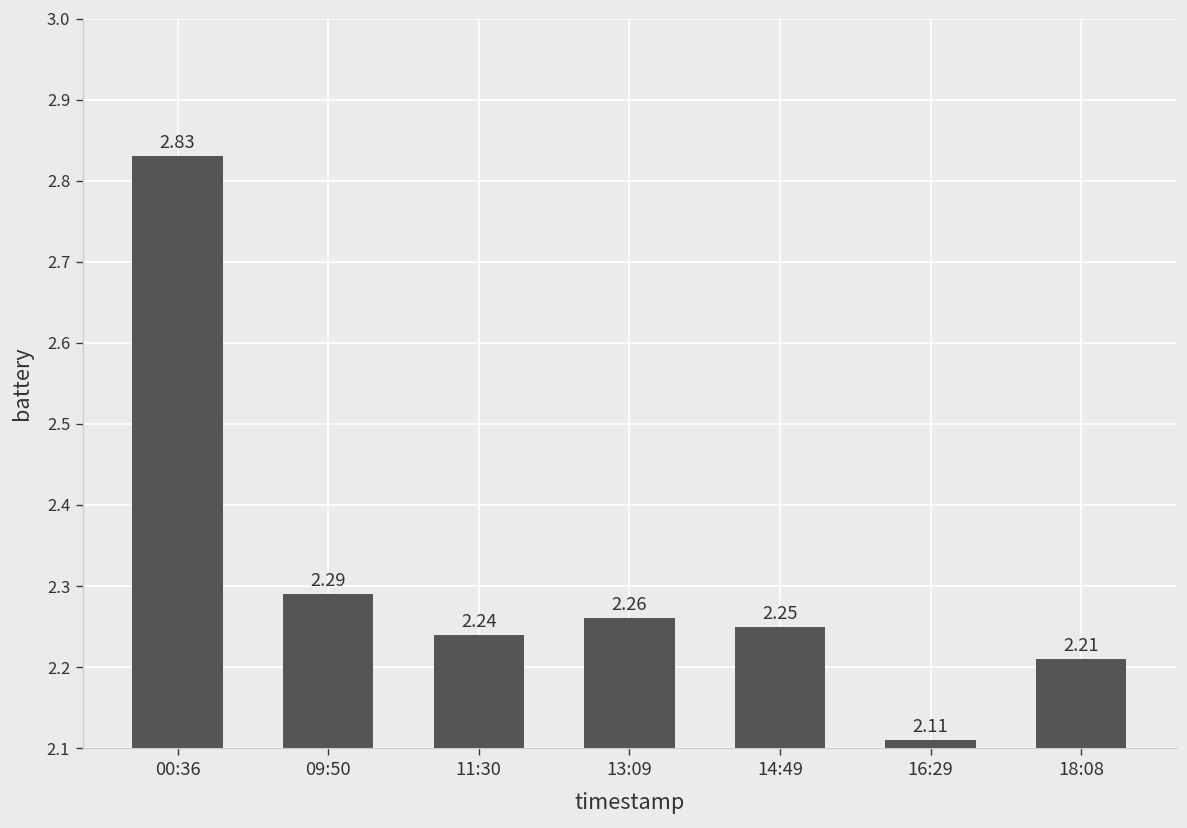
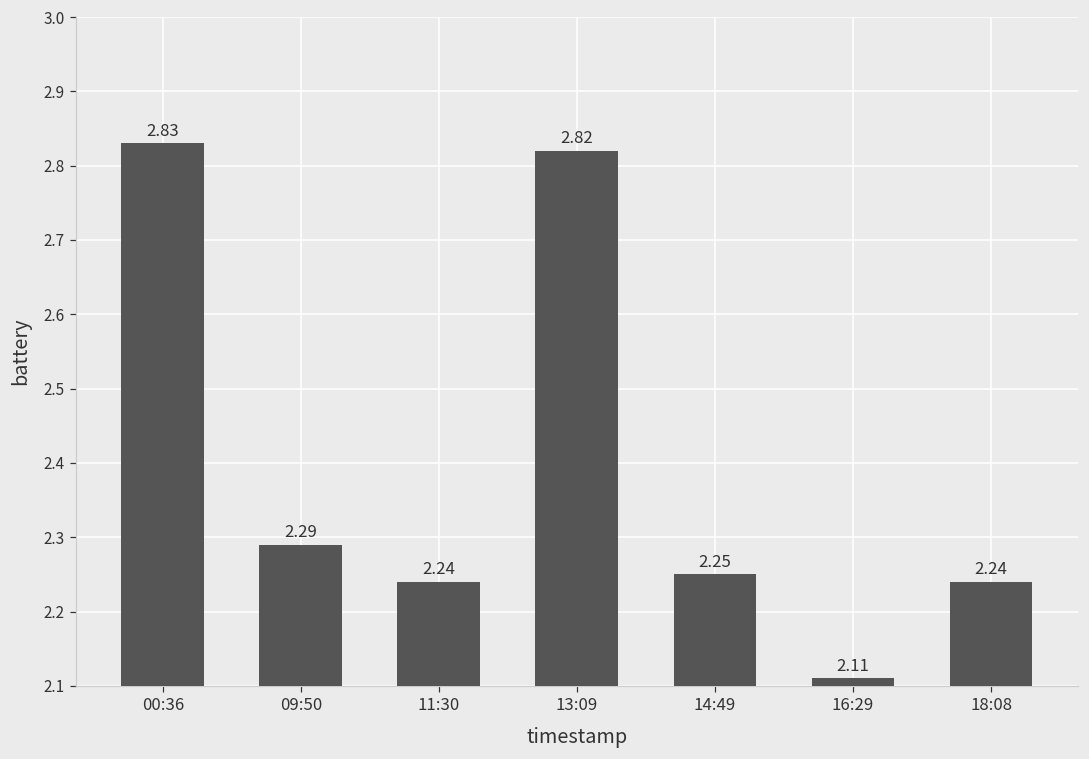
  {
    "00:36": 2.83,
    "09:50": 2.29,
    "11:30": 2.24,
-   "13:09": 2.26,
+   "13:09": 2.82,
    "14:49": 2.25,
    "16:29": 2.11,
-   "18:08": 2.21
+   "18:08": 2.24
  }
